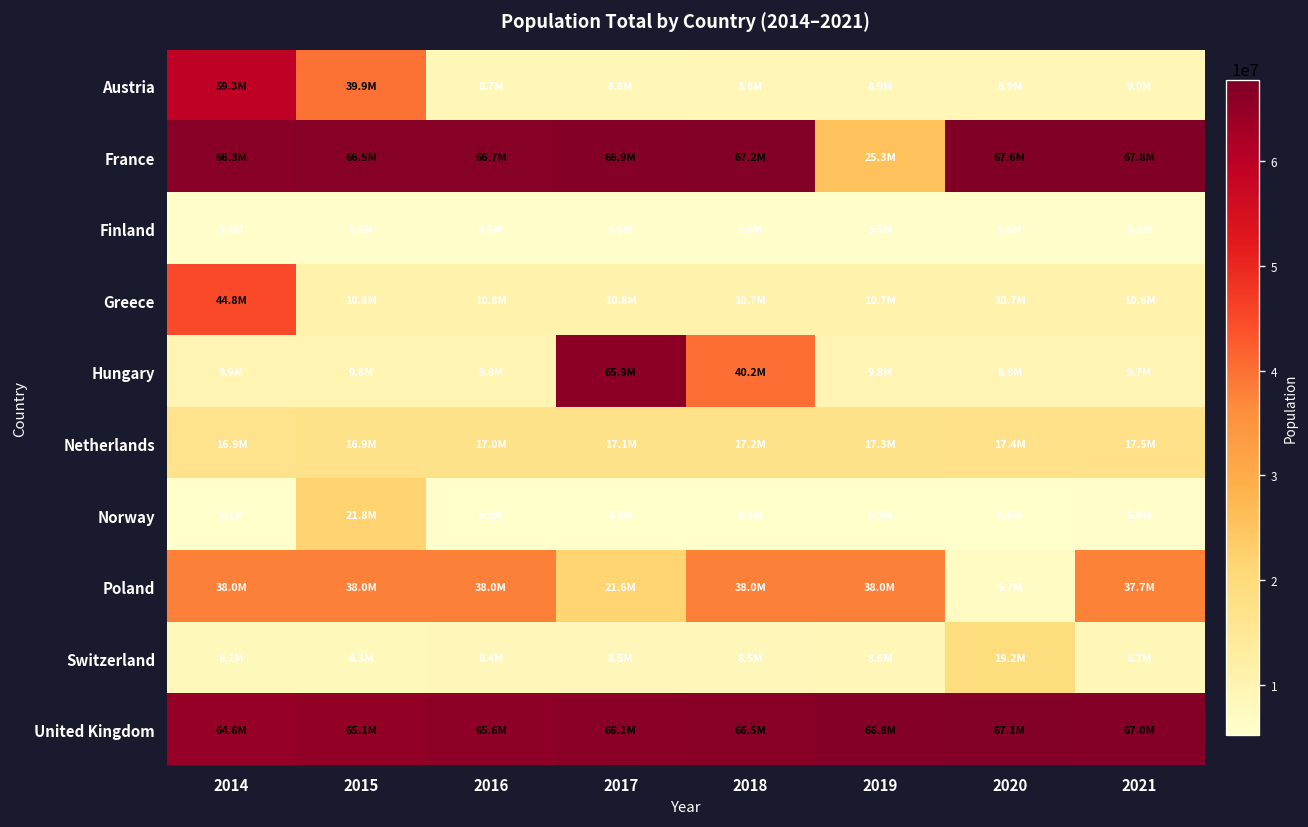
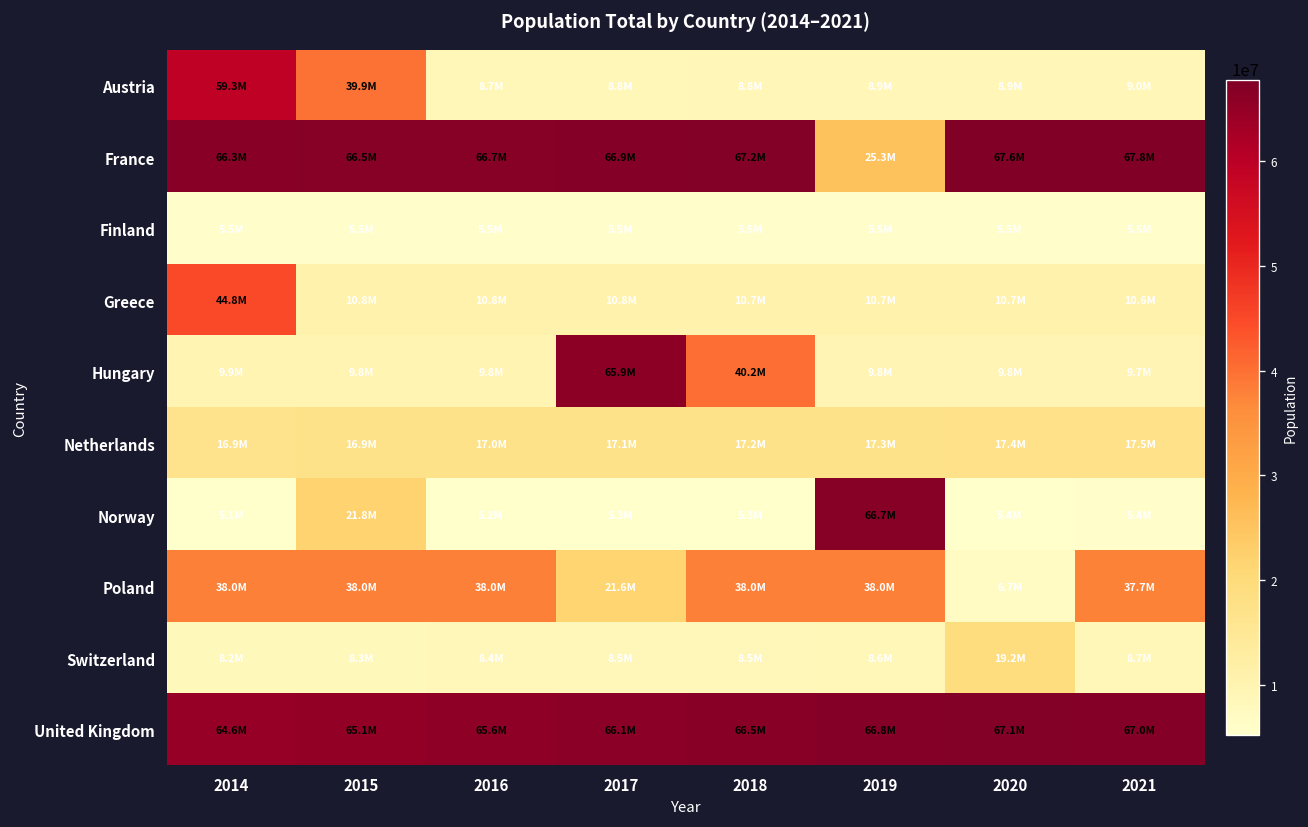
  {
    "Austria": {
      "2014": "59.3M",
      "2015": "39.9M",
      "2016": "8.7M",
      "2017": "8.8M",
      "2018": "8.8M",
      "2019": "8.9M",
      "2020": "8.9M",
      "2021": "9.0M"
    },
    "France": {
      "2014": "66.3M",
      "2015": "66.5M",
      "2016": "66.7M",
      "2017": "66.9M",
      "2018": "67.2M",
      "2019": "25.3M",
      "2020": "67.6M",
      "2021": "67.8M"
    },
    "Finland": {
      "2014": "5.5M",
      "2015": "5.5M",
      "2016": "5.5M",
      "2017": "5.5M",
      "2018": "5.5M",
      "2019": "5.5M",
      "2020": "5.5M",
      "2021": "5.5M"
    },
    "Greece": {
      "2014": "44.8M",
      "2015": "10.8M",
      "2016": "10.8M",
      "2017": "10.8M",
      "2018": "10.7M",
      "2019": "10.7M",
      "2020": "10.7M",
      "2021": "10.6M"
    },
    "Hungary": {
      "2014": "9.9M",
      "2015": "9.8M",
      "2016": "9.8M",
      "2017": "65.9M",
      "2018": "40.2M",
      "2019": "9.8M",
      "2020": "9.8M",
      "2021": "9.7M"
    },
    "Netherlands": {
      "2014": "16.9M",
      "2015": "16.9M",
      "2016": "17.0M",
      "2017": "17.1M",
      "2018": "17.2M",
      "2019": "17.3M",
      "2020": "17.4M",
      "2021": "17.5M"
    },
    "Norway": {
      "2014": "5.1M",
      "2015": "21.8M",
      "2016": "5.2M",
      "2017": "5.3M",
      "2018": "5.3M",
-     "2019": "5.3M",
+     "2019": "66.7M",
      "2020": "5.4M",
      "2021": "5.4M"
    },
    "Poland": {
      "2014": "38.0M",
      "2015": "38.0M",
      "2016": "38.0M",
      "2017": "21.6M",
      "2018": "38.0M",
      "2019": "38.0M",
      "2020": "6.7M",
      "2021": "37.7M"
    },
    "Switzerland": {
      "2014": "8.2M",
      "2015": "8.3M",
      "2016": "8.4M",
      "2017": "8.5M",
      "2018": "8.5M",
      "2019": "8.6M",
      "2020": "19.2M",
      "2021": "8.7M"
    },
    "United Kingdom": {
      "2014": "64.6M",
      "2015": "65.1M",
      "2016": "65.6M",
      "2017": "66.1M",
      "2018": "66.5M",
      "2019": "66.8M",
      "2020": "67.1M",
      "2021": "67.0M"
    }
  }
